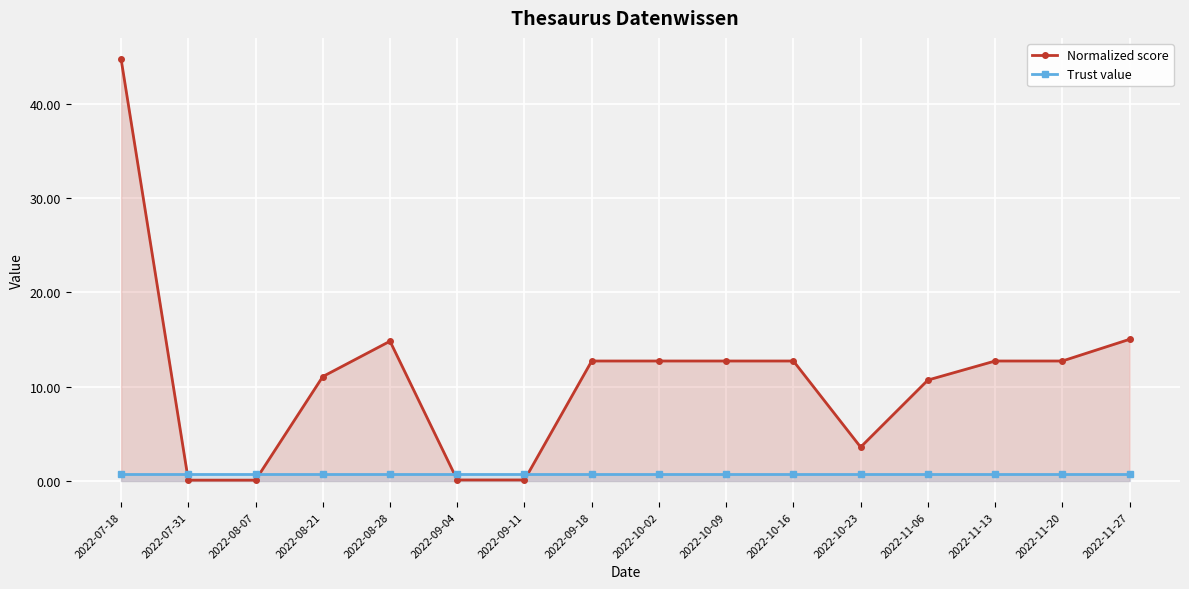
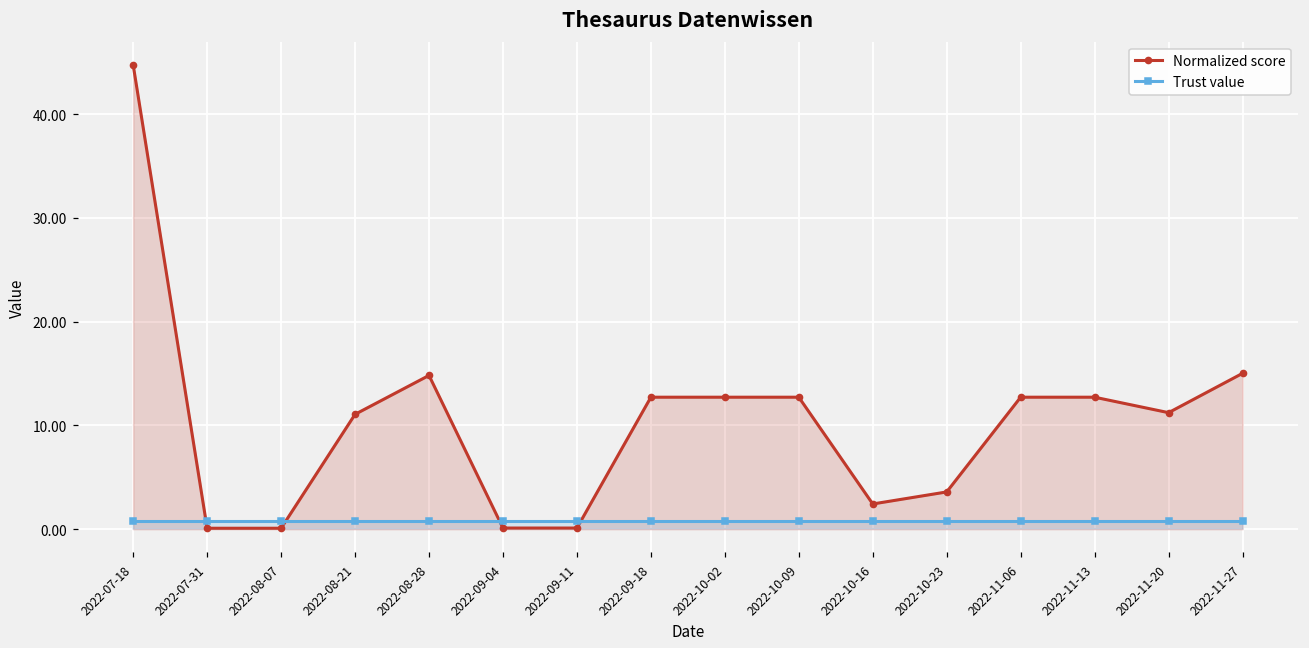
  {
    "Normalized score": {
      "2022-07-18": 45,
      "2022-07-31": 0,
      "2022-08-07": 0,
      "2022-08-21": 11,
      "2022-08-28": 15,
      "2022-09-04": 0,
      "2022-09-11": 0,
      "2022-09-18": 13,
      "2022-10-02": 13,
      "2022-10-09": 13,
-     "2022-10-16": 13,
+     "2022-10-16": 2,
      "2022-10-23": 4,
-     "2022-11-06": 11,
+     "2022-11-06": 13,
      "2022-11-13": 13,
-     "2022-11-20": 13,
+     "2022-11-20": 11,
      "2022-11-27": 15
    },
    "Trust value": {
      "2022-07-18": 1,
      "2022-07-31": 1,
      "2022-08-07": 1,
      "2022-08-21": 1,
      "2022-08-28": 1,
      "2022-09-04": 1,
      "2022-09-11": 1,
      "2022-09-18": 1,
      "2022-10-02": 1,
      "2022-10-09": 1,
      "2022-10-16": 1,
      "2022-10-23": 1,
      "2022-11-06": 1,
      "2022-11-13": 1,
      "2022-11-20": 1,
      "2022-11-27": 1
    }
  }
